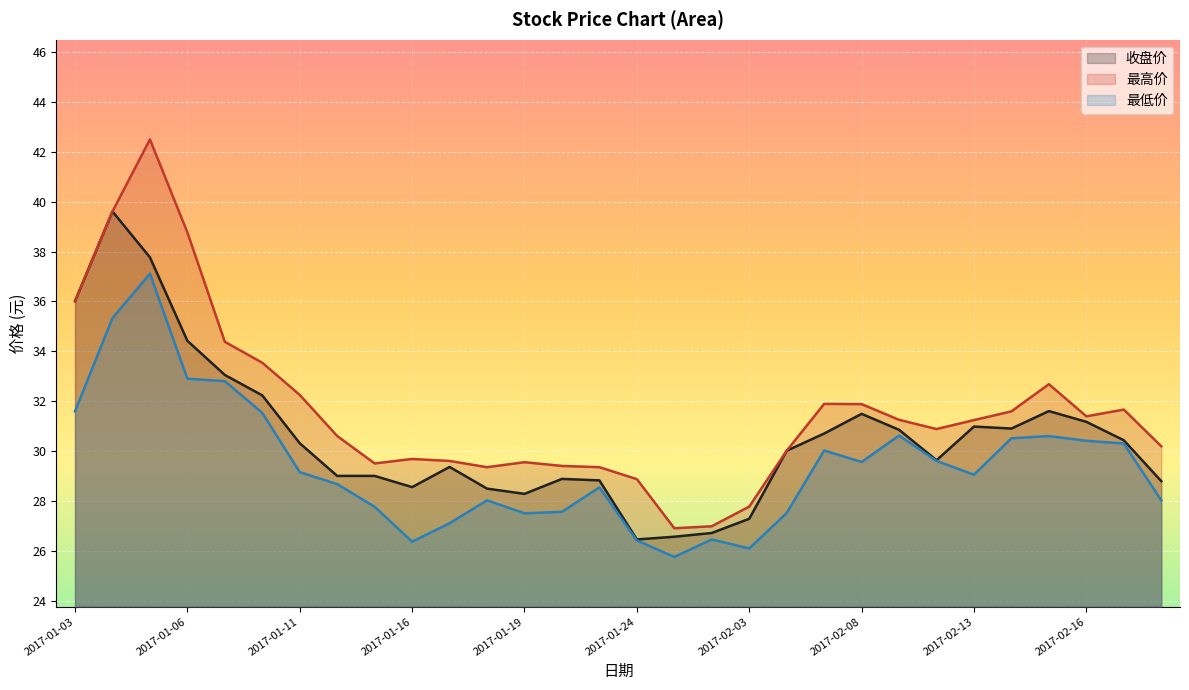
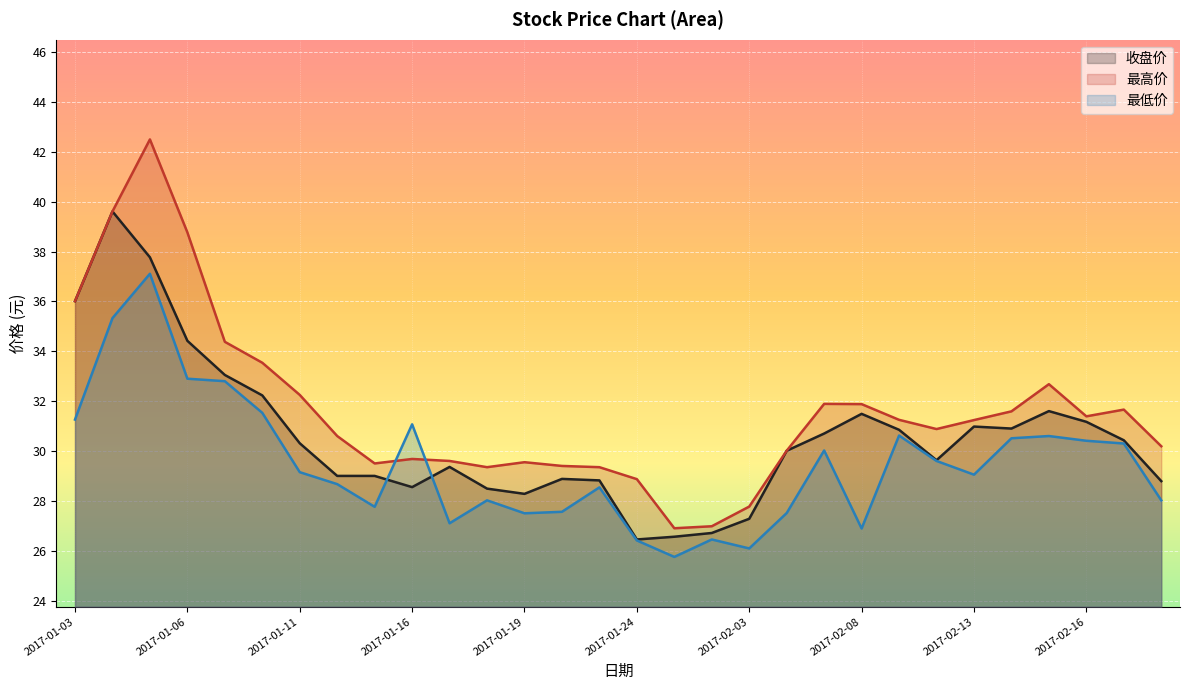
  {
    "最低价": {
-     "2017-01-03": 31.6,
+     "2017-01-03": 31.3,
      "2017-01-06": 32.9,
      "2017-01-11": 29.2,
-     "2017-01-16": 26.4,
+     "2017-01-16": 31.1,
      "2017-01-19": 27.5,
      "2017-02-03": 26.1,
-     "2017-02-08": 29.6,
+     "2017-02-08": 26.9,
      "2017-02-13": 29.1,
      "2017-02-16": 30.4
    }
  }
